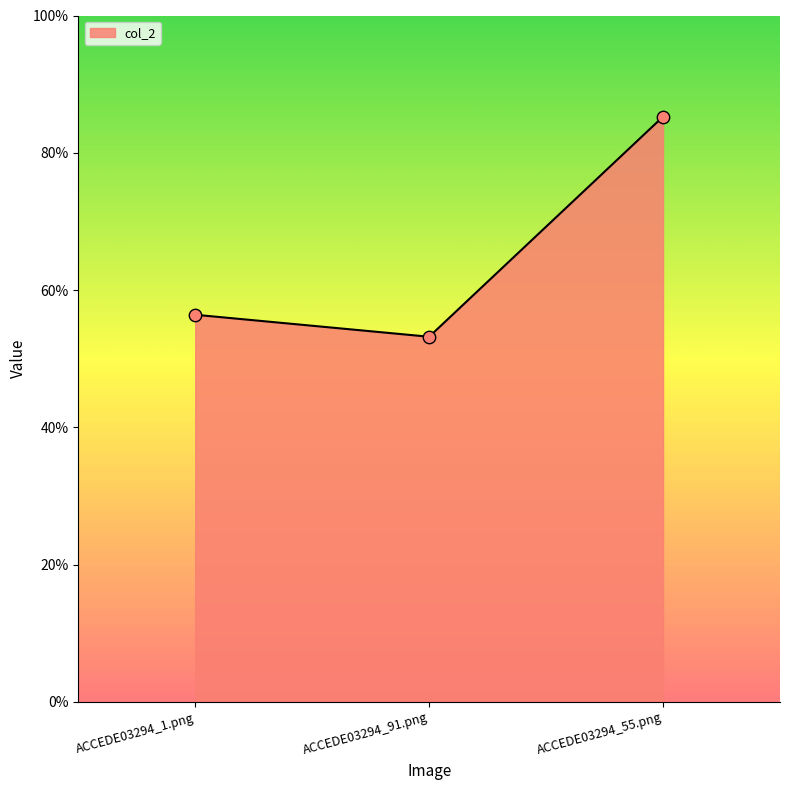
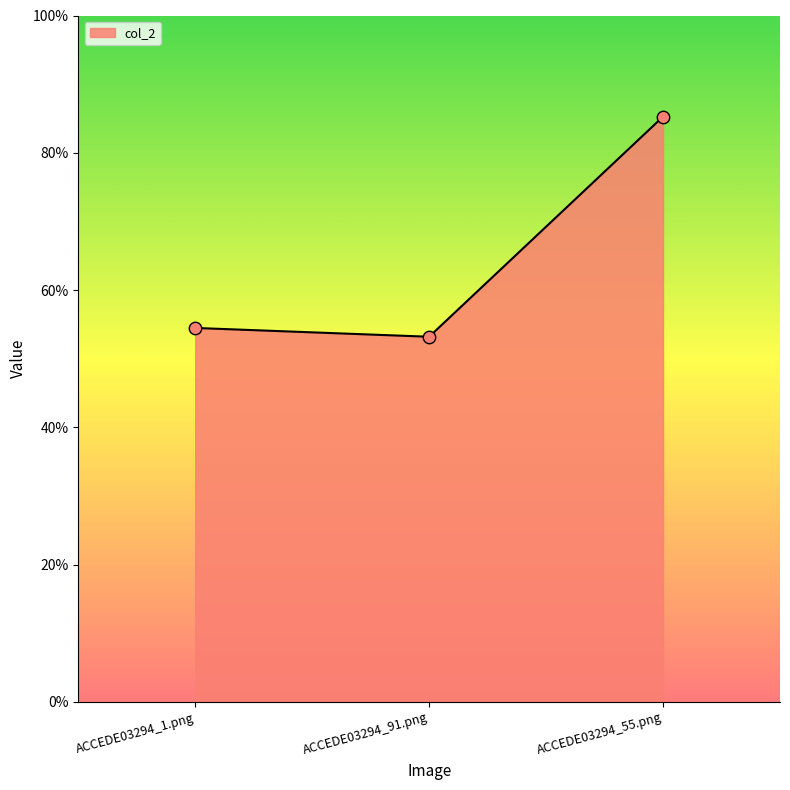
  {
-   "ACCEDE03294_1.png": "56%",
+   "ACCEDE03294_1.png": "54%",
    "ACCEDE03294_91.png": "53%",
    "ACCEDE03294_55.png": "85%"
  }
